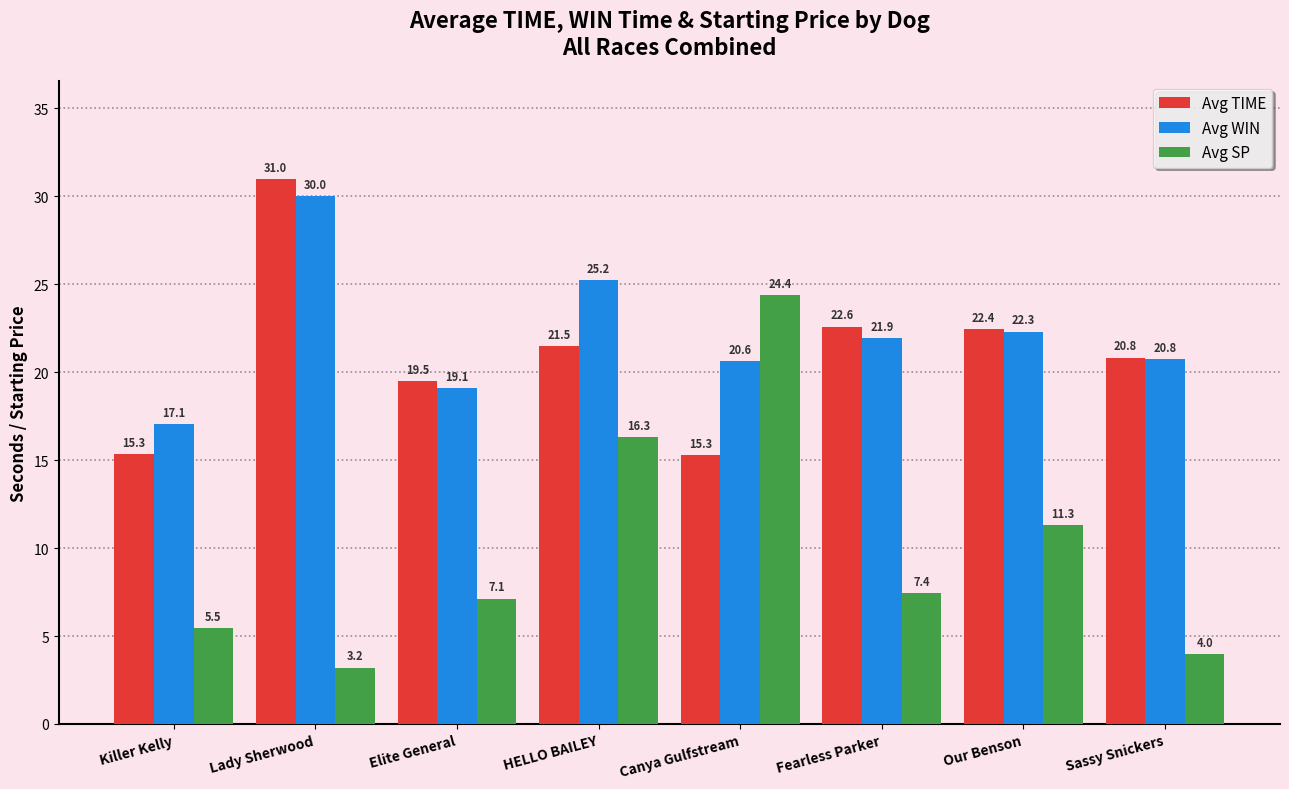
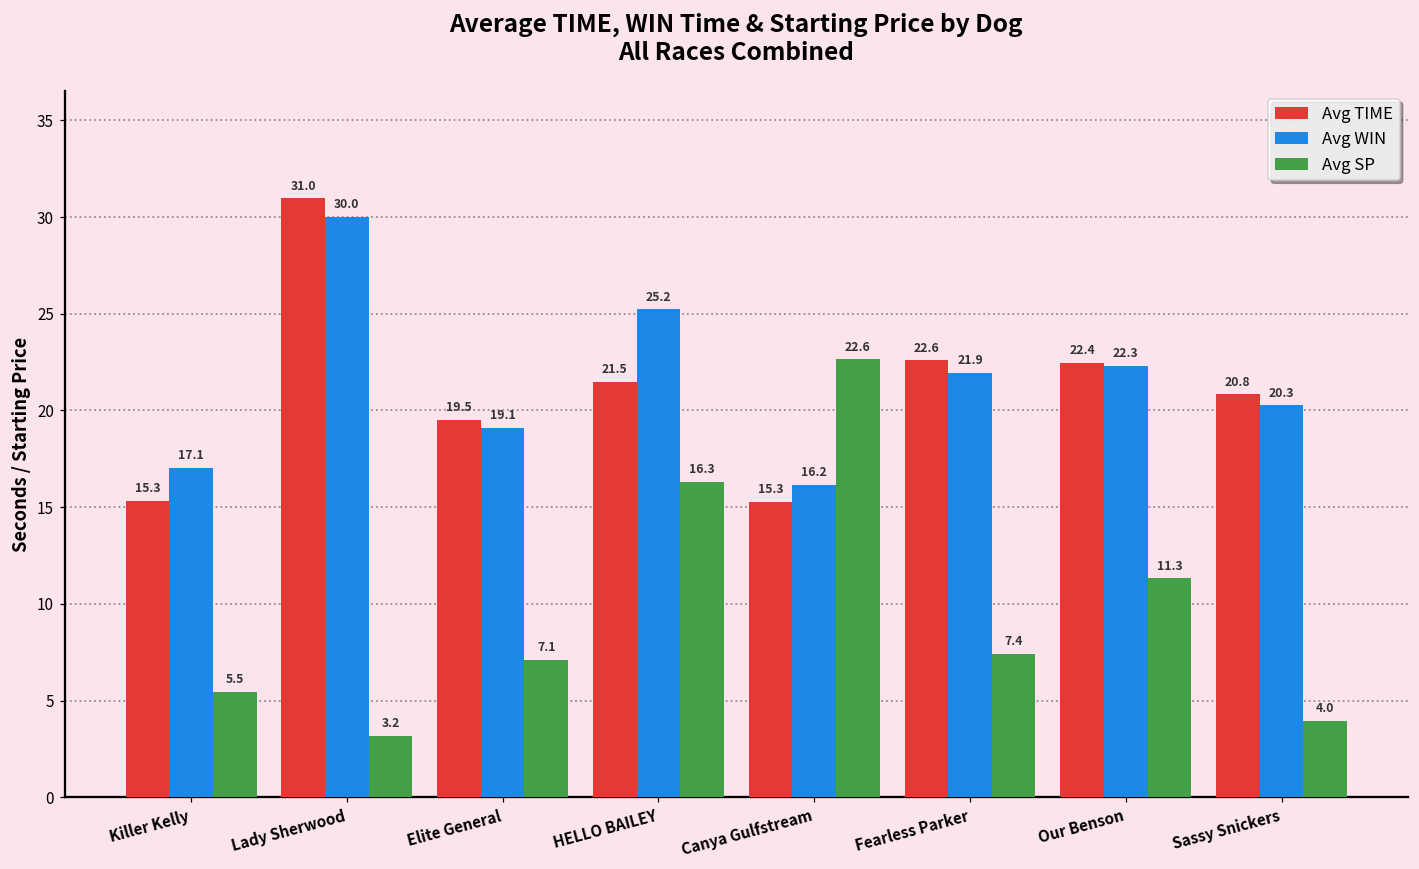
  {
    "Avg TIME": {
      "Killer Kelly": 15.3,
      "Lady Sherwood": 31.0,
      "Elite General": 19.5,
      "HELLO BAILEY": 21.5,
      "Canya Gulfstream": 15.3,
      "Fearless Parker": 22.6,
      "Our Benson": 22.4,
      "Sassy Snickers": 20.8
    },
    "Avg WIN": {
      "Killer Kelly": 17.1,
      "Lady Sherwood": 30.0,
      "Elite General": 19.1,
      "HELLO BAILEY": 25.2,
-     "Canya Gulfstream": 20.6,
+     "Canya Gulfstream": 16.2,
      "Fearless Parker": 21.9,
      "Our Benson": 22.3,
-     "Sassy Snickers": 20.8
+     "Sassy Snickers": 20.3
    },
    "Avg SP": {
      "Killer Kelly": 5.5,
      "Lady Sherwood": 3.2,
      "Elite General": 7.1,
      "HELLO BAILEY": 16.3,
-     "Canya Gulfstream": 24.4,
+     "Canya Gulfstream": 22.6,
      "Fearless Parker": 7.4,
      "Our Benson": 11.3,
      "Sassy Snickers": 4.0
    }
  }
